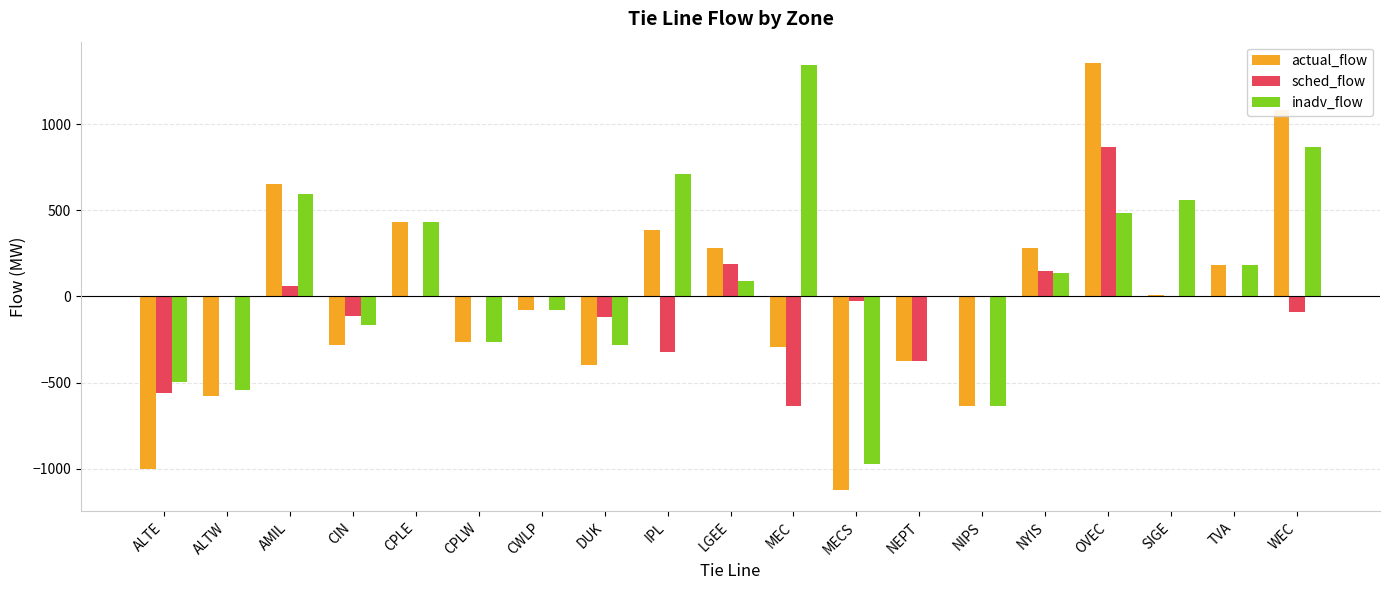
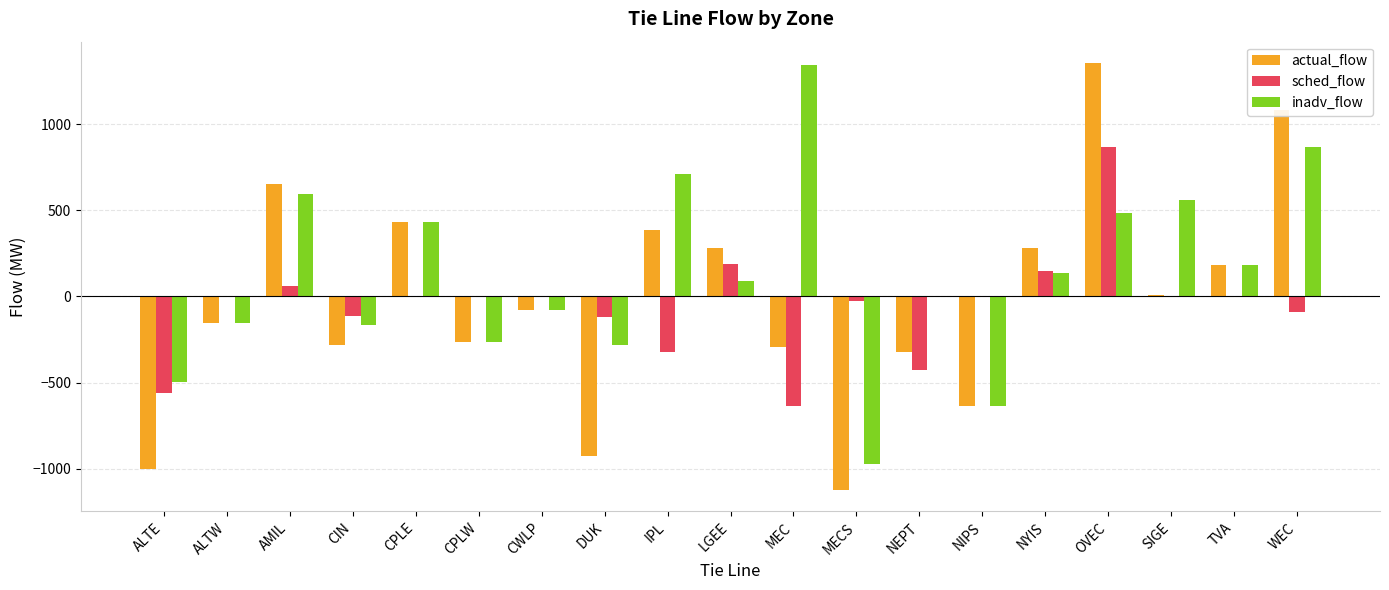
  {
    "actual_flow": {
      "ALTE": -1000,
-     "ALTW": -580,
+     "ALTW": -150,
      "AMIL": 650,
      "CIN": -280,
      "CPLE": 430,
      "CPLW": -270,
      "CWLP": -80,
-     "DUK": -400,
+     "DUK": -930,
      "IPL": 390,
      "LGEE": 280,
      "MEC": -290,
      "MECS": -1120,
-     "NEPT": -370,
+     "NEPT": -320,
      "NIPS": -640,
      "NYIS": 280,
      "OVEC": 1360,
      "TVA": 180
    },
    "sched_flow": {
      "ALTE": -560,
      "ALTW": 0,
      "AMIL": 60,
      "CIN": -110,
      "CPLE": 0,
      "CPLW": 0,
      "CWLP": 0,
      "DUK": -120,
      "IPL": -330,
      "LGEE": 190,
      "MEC": -640,
      "MECS": -30,
-     "NEPT": -370,
+     "NEPT": -430,
      "NIPS": 0,
      "NYIS": 150,
      "OVEC": 870,
      "SIGE": 0,
      "TVA": 0,
      "WEC": -90
    },
    "inadv_flow": {
      "ALTE": -500,
-     "ALTW": -540,
+     "ALTW": -150,
      "AMIL": 590,
      "CIN": -170,
      "CPLE": 430,
      "CPLW": -270,
      "CWLP": -80,
      "DUK": -280,
      "IPL": 710,
      "LGEE": 90,
      "MEC": 1340,
      "MECS": -980,
      "NEPT": 0,
      "NIPS": -640,
      "NYIS": 140,
      "OVEC": 490,
      "SIGE": 560,
      "TVA": 180,
      "WEC": 870
    }
  }
